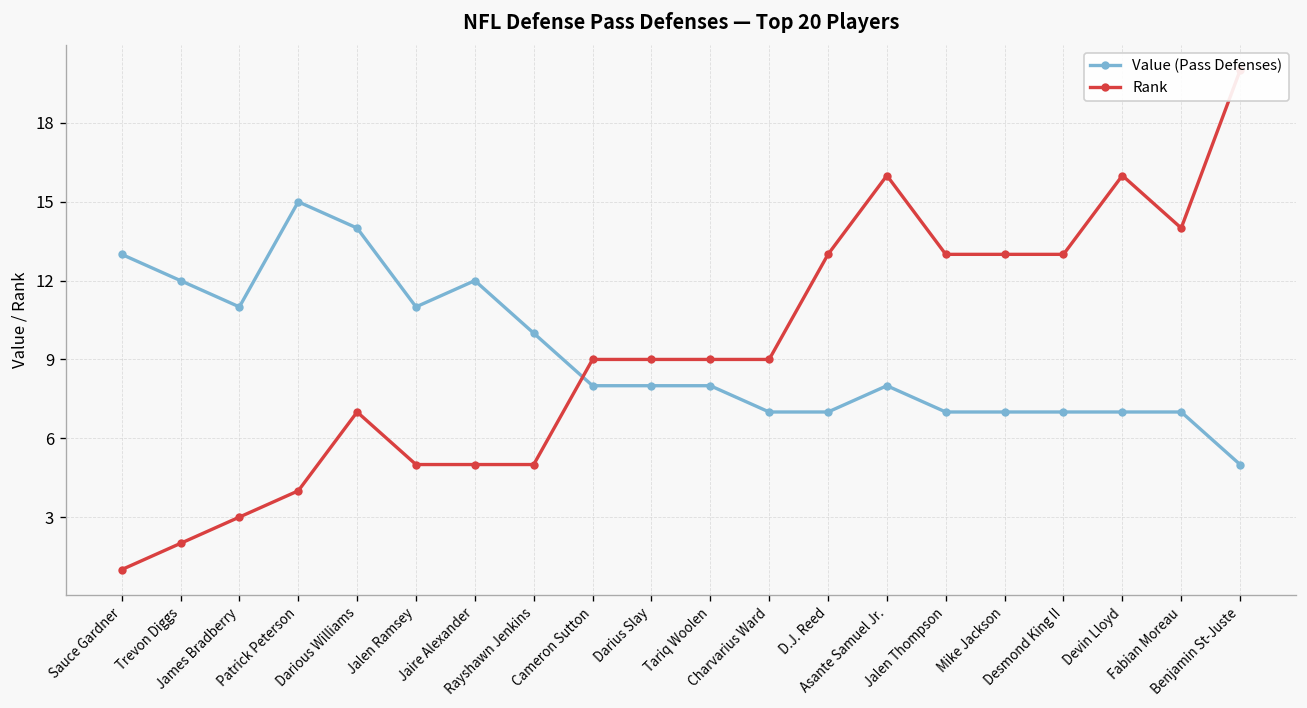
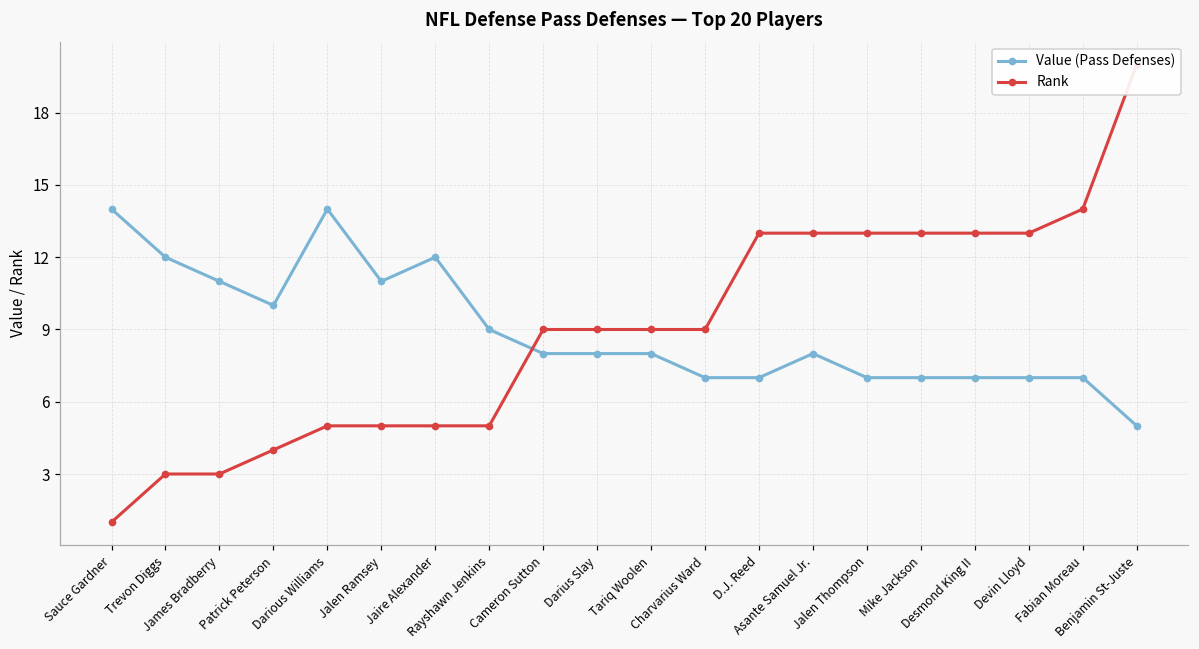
  {
    "Value (Pass Defenses)": {
-     "Sauce Gardner": 13,
+     "Sauce Gardner": 14,
      "Trevon Diggs": 12,
      "James Bradberry": 11,
-     "Patrick Peterson": 15,
+     "Patrick Peterson": 10,
      "Darious Williams": 14,
      "Jalen Ramsey": 11,
      "Jaire Alexander": 12,
-     "Rayshawn Jenkins": 10,
+     "Rayshawn Jenkins": 9,
      "Cameron Sutton": 8,
      "Darius Slay": 8,
      "Tariq Woolen": 8,
      "Charvarius Ward": 7,
      "D.J. Reed": 7,
      "Asante Samuel Jr.": 8,
      "Jalen Thompson": 7,
      "Mike Jackson": 7,
      "Desmond King II": 7,
      "Devin Lloyd": 7,
      "Fabian Moreau": 7,
      "Benjamin St-Juste": 5
    },
    "Rank": {
      "Sauce Gardner": 1,
-     "Trevon Diggs": 2,
+     "Trevon Diggs": 3,
      "James Bradberry": 3,
      "Patrick Peterson": 4,
-     "Darious Williams": 7,
+     "Darious Williams": 5,
      "Jalen Ramsey": 5,
      "Jaire Alexander": 5,
      "Rayshawn Jenkins": 5,
      "Cameron Sutton": 9,
      "Darius Slay": 9,
      "Tariq Woolen": 9,
      "Charvarius Ward": 9,
      "D.J. Reed": 13,
-     "Asante Samuel Jr.": 16,
+     "Asante Samuel Jr.": 13,
      "Jalen Thompson": 13,
      "Mike Jackson": 13,
      "Desmond King II": 13,
-     "Devin Lloyd": 16,
+     "Devin Lloyd": 13,
      "Fabian Moreau": 14
    }
  }
